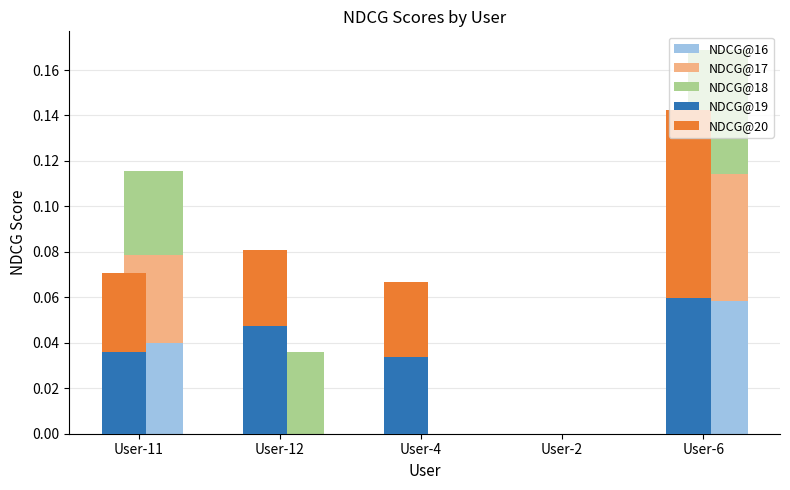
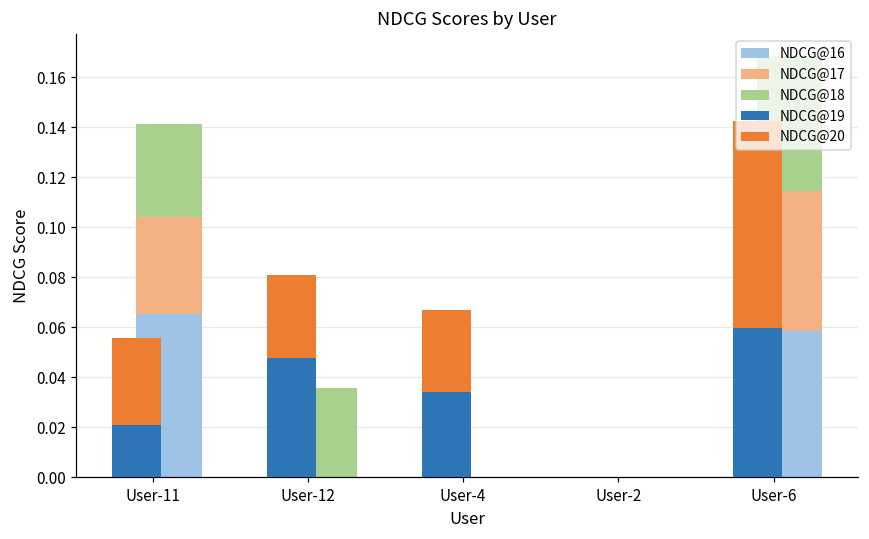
  {
    "NDCG@16": {
-     "User-11": 0.040,
+     "User-11": 0.065,
      "User-12": 0.000,
      "User-4": 0.000,
      "User-2": 0.000,
      "User-6": 0.058
    },
    "NDCG@17": {
      "User-11": 0.039,
      "User-12": 0.000,
      "User-4": 0.000,
      "User-2": 0.000,
      "User-6": 0.056
    },
    "NDCG@18": {
      "User-11": 0.037,
      "User-12": 0.036,
      "User-4": 0.000,
      "User-2": 0.000
    },
    "NDCG@19": {
-     "User-11": 0.036,
+     "User-11": 0.021,
      "User-12": 0.048,
      "User-4": 0.034,
      "User-2": 0.000,
      "User-6": 0.060
    },
    "NDCG@20": {
      "User-11": 0.035,
      "User-12": 0.033,
      "User-4": 0.033,
      "User-2": 0.000
    }
  }
